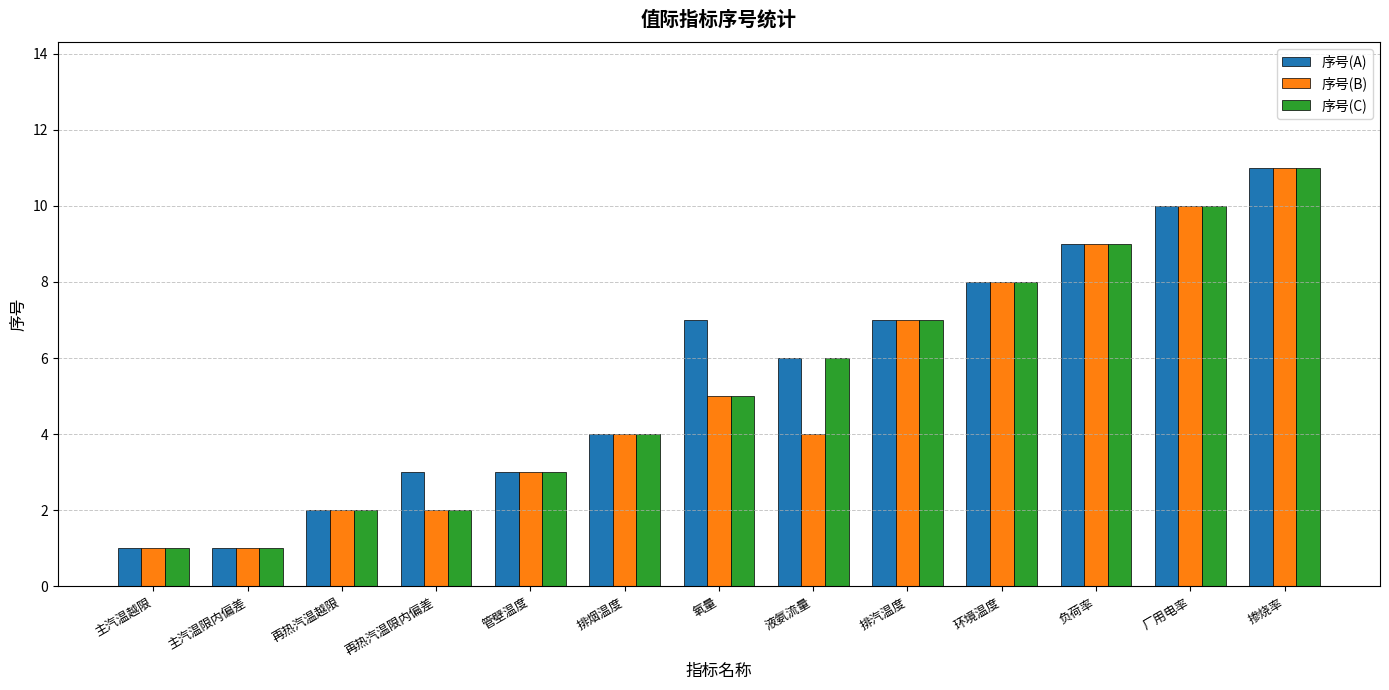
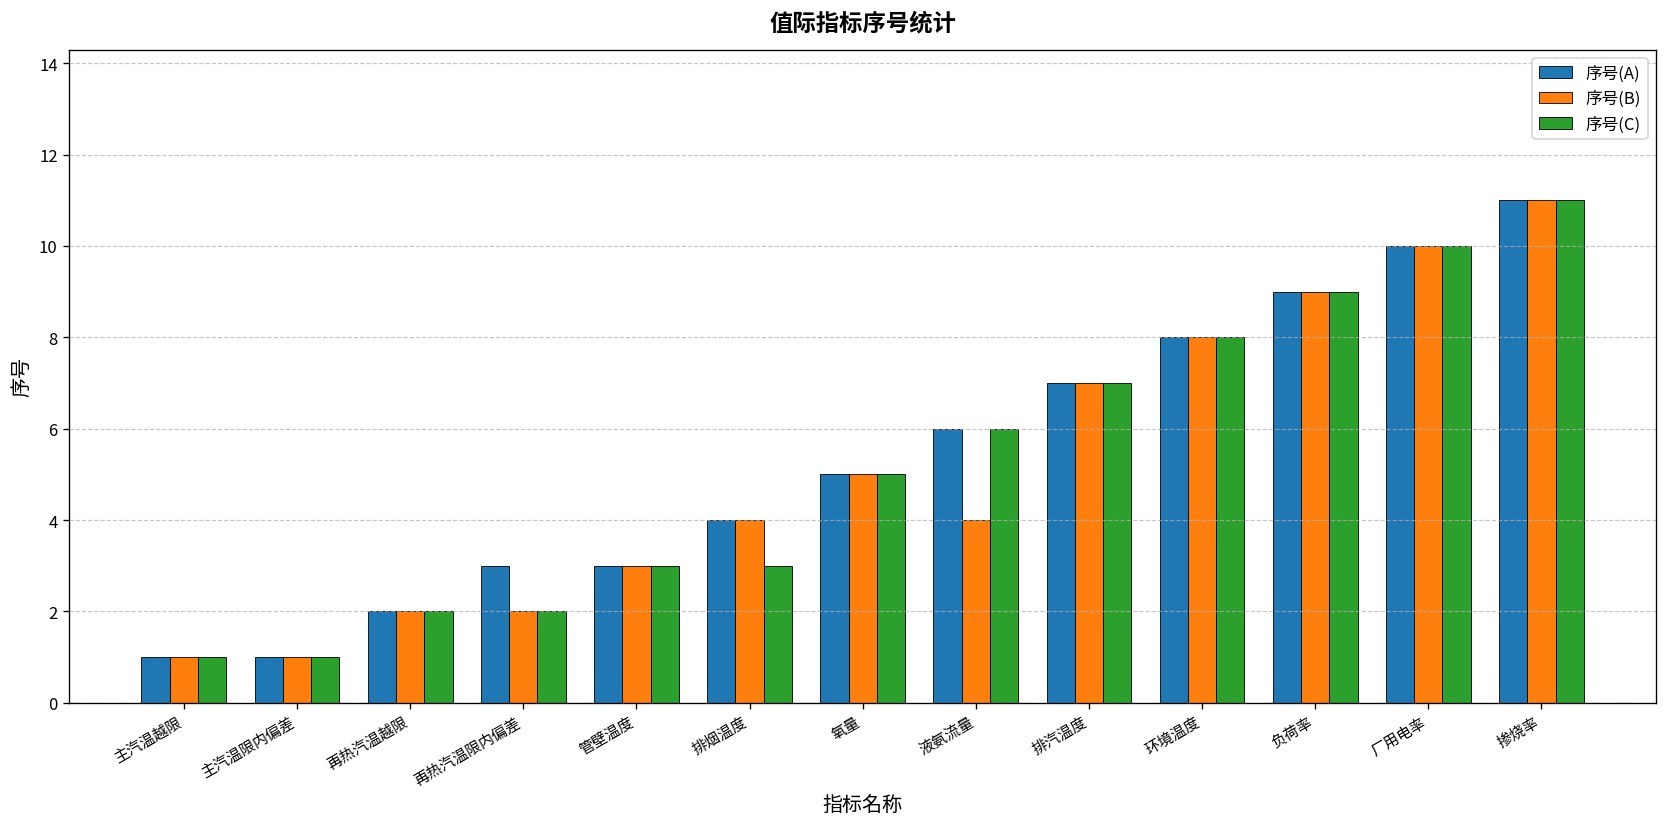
  {
    "序号(A)": {
      "主汽温越限": 1,
      "主汽温限内偏差": 1,
      "再热汽温越限": 2,
      "再热汽温限内偏差": 3,
      "管壁温度": 3,
      "排烟温度": 4,
-     "氧量": 7,
+     "氧量": 5,
      "液氨流量": 6,
      "排汽温度": 7,
      "环境温度": 8,
      "负荷率": 9,
      "厂用电率": 10,
      "掺烧率": 11
    },
    "序号(B)": {
      "主汽温越限": 1,
      "主汽温限内偏差": 1,
      "再热汽温越限": 2,
      "再热汽温限内偏差": 2,
      "管壁温度": 3,
      "排烟温度": 4,
      "氧量": 5,
      "液氨流量": 4,
      "排汽温度": 7,
      "环境温度": 8,
      "负荷率": 9,
      "厂用电率": 10,
      "掺烧率": 11
    },
    "序号(C)": {
      "主汽温越限": 1,
      "主汽温限内偏差": 1,
      "再热汽温越限": 2,
      "再热汽温限内偏差": 2,
      "管壁温度": 3,
-     "排烟温度": 4,
+     "排烟温度": 3,
      "氧量": 5,
      "液氨流量": 6,
      "排汽温度": 7,
      "环境温度": 8,
      "负荷率": 9,
      "厂用电率": 10,
      "掺烧率": 11
    }
  }
